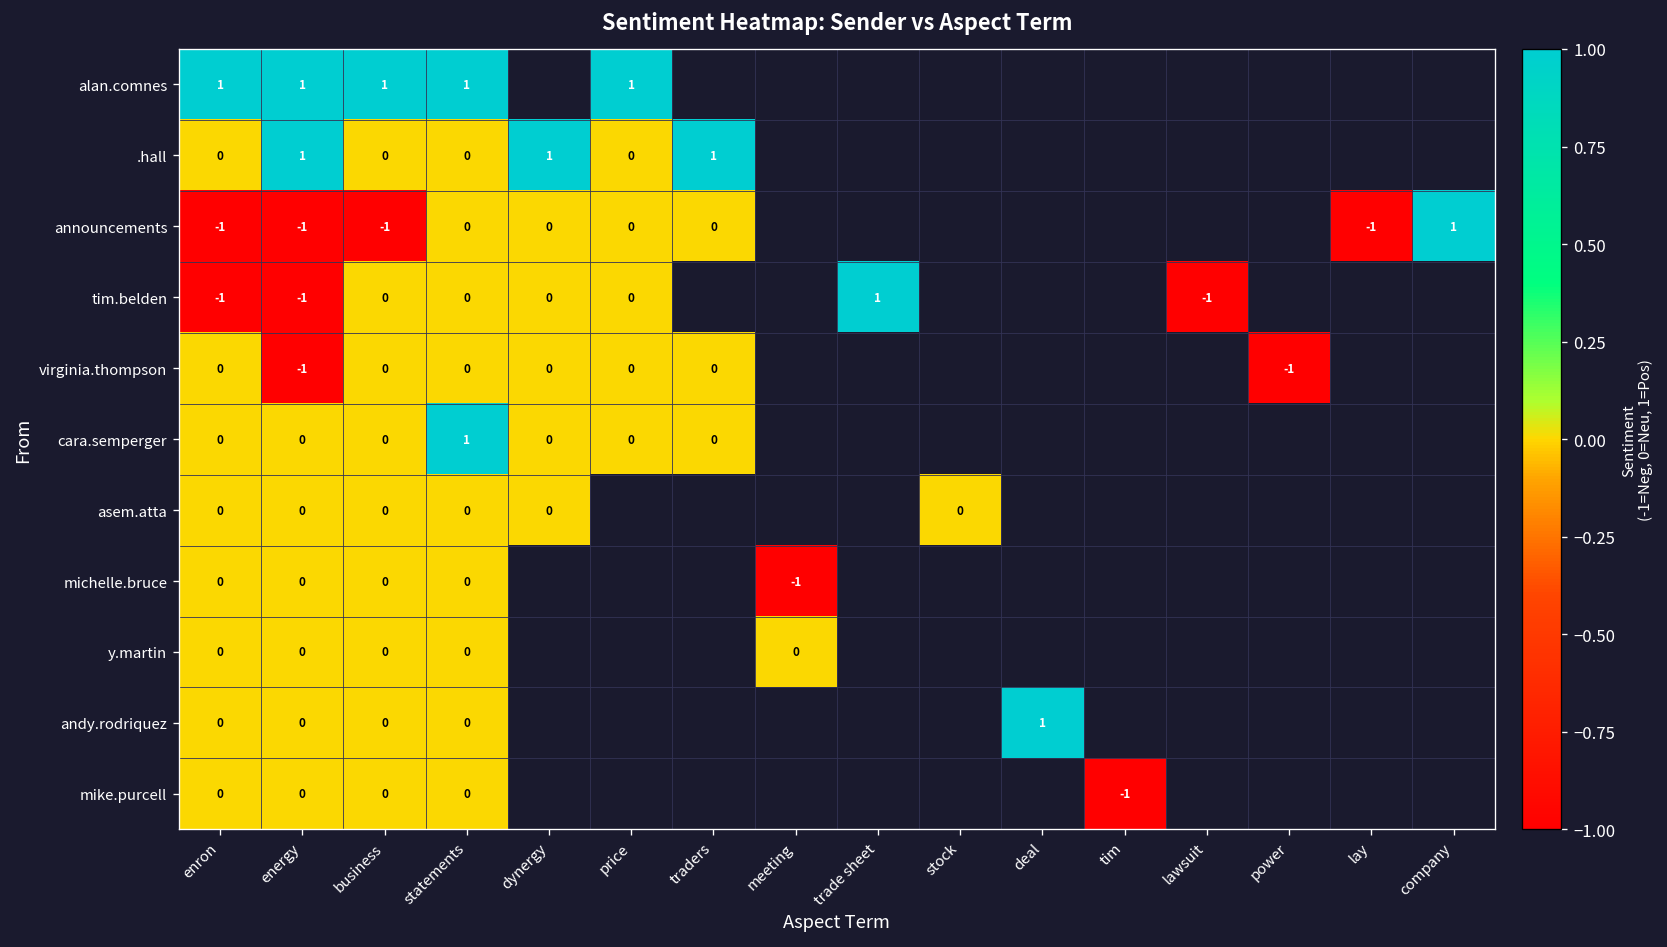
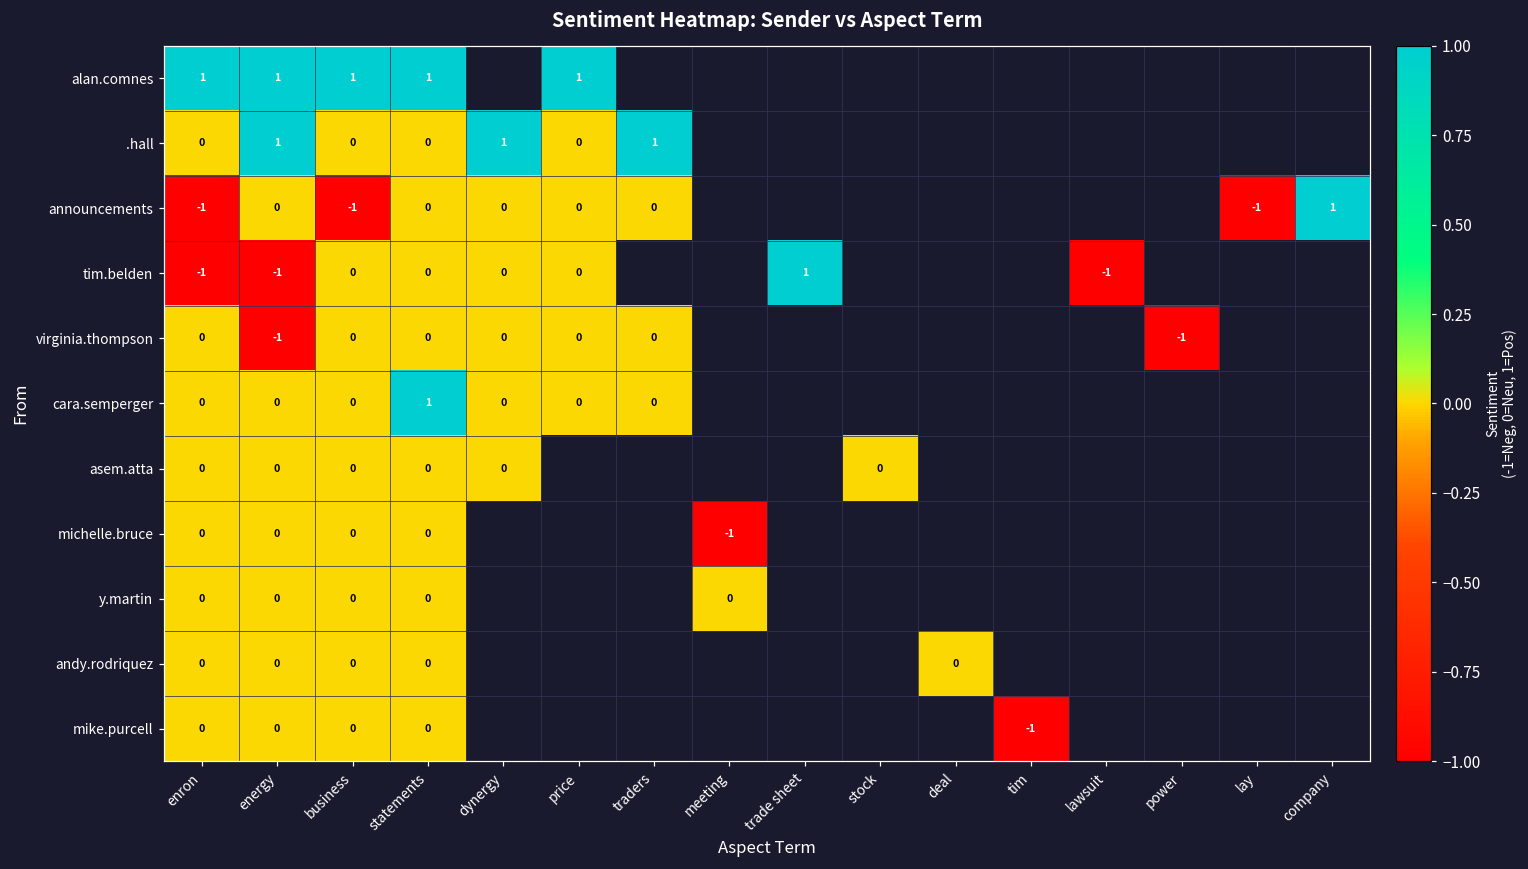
  {
    "alan.comnes": {
      "enron": 1,
      "energy": 1,
      "business": 1,
      "statements": 1,
      "price": 1
    },
    ".hall": {
      "enron": 0,
      "energy": 1,
      "business": 0,
      "statements": 0,
      "dynergy": 1,
      "price": 0,
      "traders": 1
    },
    "announcements": {
      "enron": -1,
-     "energy": -1,
+     "energy": 0,
      "business": -1,
      "statements": 0,
      "dynergy": 0,
      "price": 0,
      "traders": 0,
      "lay": -1,
      "company": 1
    },
    "tim.belden": {
      "enron": -1,
      "energy": -1,
      "business": 0,
      "statements": 0,
      "dynergy": 0,
      "price": 0,
      "trade sheet": 1,
      "lawsuit": -1
    },
    "virginia.thompson": {
      "enron": 0,
      "energy": -1,
      "business": 0,
      "statements": 0,
      "dynergy": 0,
      "price": 0,
      "traders": 0,
      "power": -1
    },
    "cara.semperger": {
      "enron": 0,
      "energy": 0,
      "business": 0,
      "statements": 1,
      "dynergy": 0,
      "price": 0,
      "traders": 0
    },
    "asem.atta": {
      "enron": 0,
      "energy": 0,
      "business": 0,
      "statements": 0,
      "dynergy": 0,
      "stock": 0
    },
    "michelle.bruce": {
      "enron": 0,
      "energy": 0,
      "business": 0,
      "statements": 0,
      "meeting": -1
    },
    "y.martin": {
      "enron": 0,
      "energy": 0,
      "business": 0,
      "statements": 0,
      "meeting": 0
    },
    "andy.rodriquez": {
      "enron": 0,
      "energy": 0,
      "business": 0,
      "statements": 0,
-     "deal": 1
+     "deal": 0
    },
    "mike.purcell": {
      "enron": 0,
      "energy": 0,
      "business": 0,
      "statements": 0,
      "tim": -1
    }
  }
